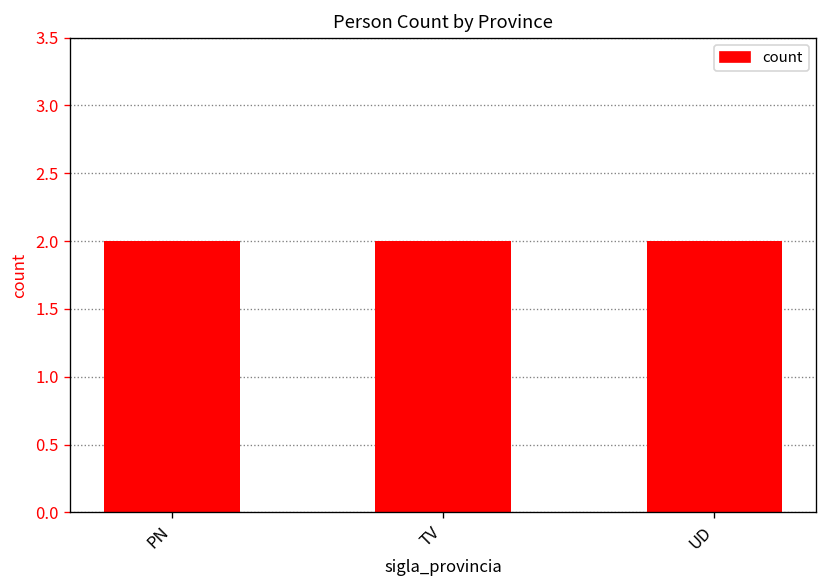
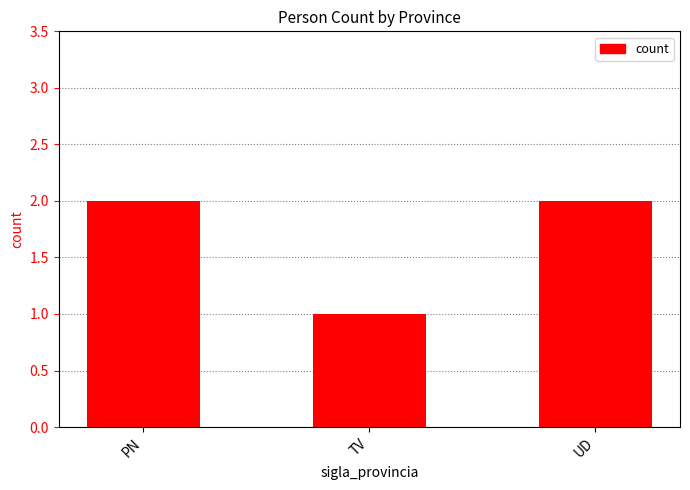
  {
    "PN": 2,
-   "TV": 2,
+   "TV": 1,
    "UD": 2
  }
